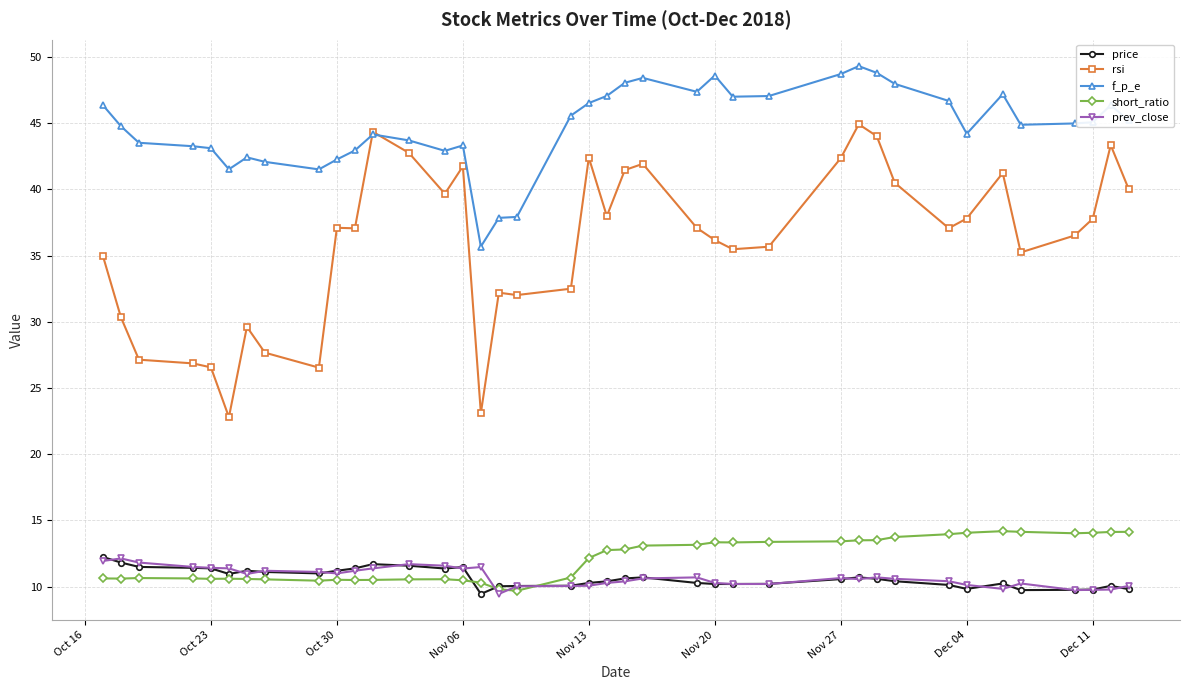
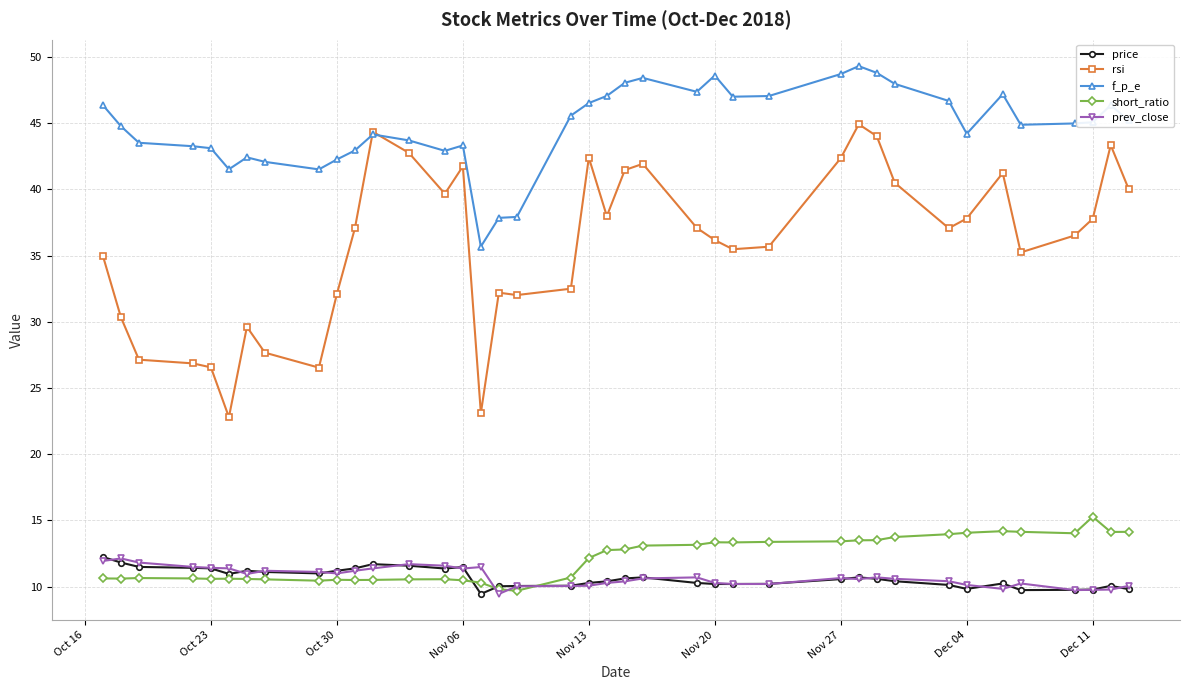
  {
    "price": {
      "Oct 30": 11.2,
      "Nov 13": 10.3,
      "Dec 04": 9.8
    },
    "rsi": {
      "Oct 23": 26.6,
-     "Oct 30": 37.1,
+     "Oct 30": 32.1,
      "Nov 06": 41.7,
      "Nov 13": 42.4,
      "Nov 20": 36.2,
      "Nov 27": 42.4,
      "Dec 04": 37.8,
      "Dec 11": 37.8
    },
    "f_p_e": {
      "Oct 23": 43.1,
      "Oct 30": 42.3,
      "Nov 06": 43.3,
      "Nov 13": 46.5,
      "Nov 20": 48.6,
      "Nov 27": 48.7,
      "Dec 04": 44.2
    },
    "short_ratio": {
      "Oct 23": 10.6,
      "Oct 30": 10.5,
      "Nov 06": 10.5,
      "Nov 13": 12.2,
      "Nov 20": 13.4,
      "Nov 27": 13.4,
      "Dec 04": 14.1,
-     "Dec 11": 14.1
+     "Dec 11": 15.3
    },
    "prev_close": {
      "Oct 30": 11.0,
      "Nov 13": 10.1,
      "Dec 04": 10.1
    }
  }
